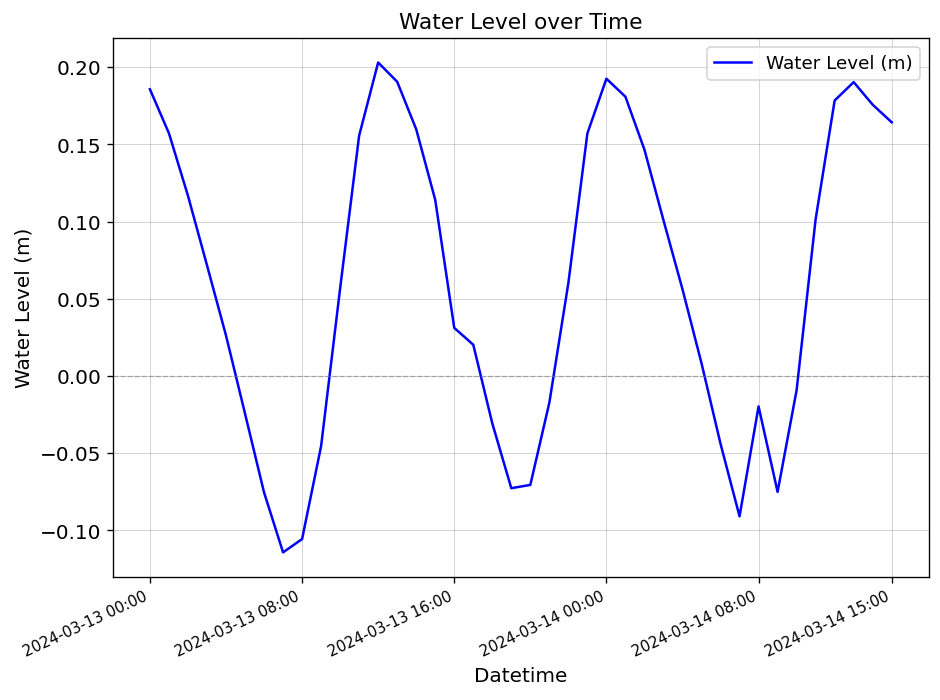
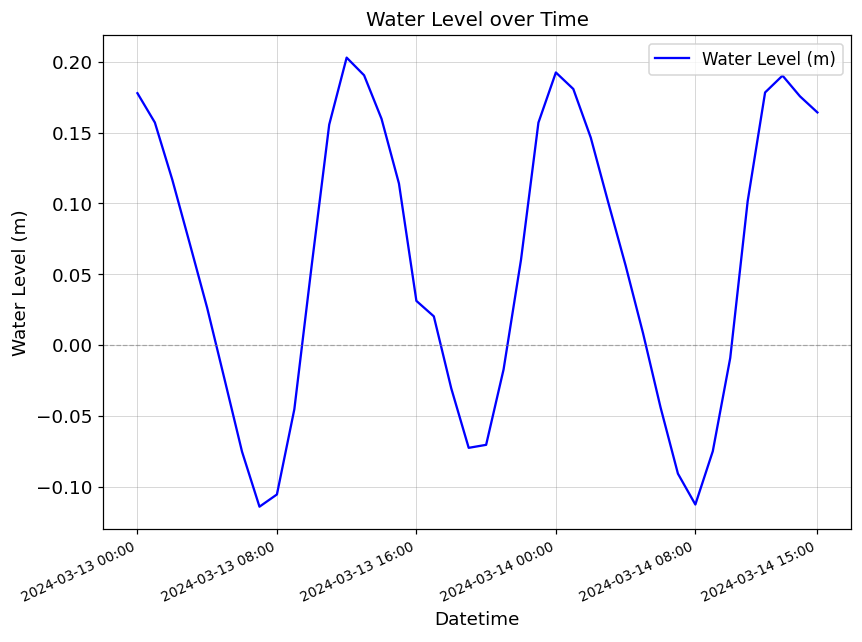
  {
-   "2024-03-13 00:00": 0.186,
+   "2024-03-13 00:00": 0.178,
    "2024-03-13 08:00": -0.106,
    "2024-03-13 16:00": 0.031,
    "2024-03-14 00:00": 0.192,
-   "2024-03-14 08:00": -0.020,
+   "2024-03-14 08:00": -0.113,
    "2024-03-14 15:00": 0.164
  }
